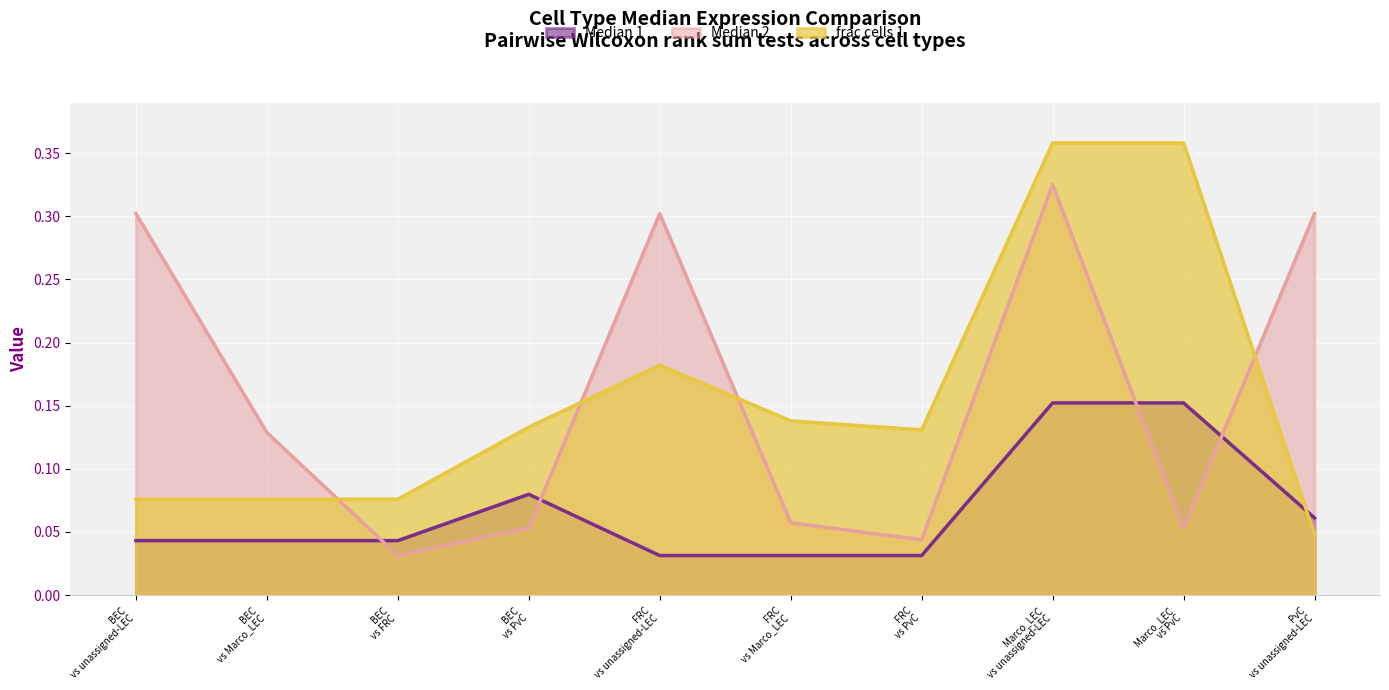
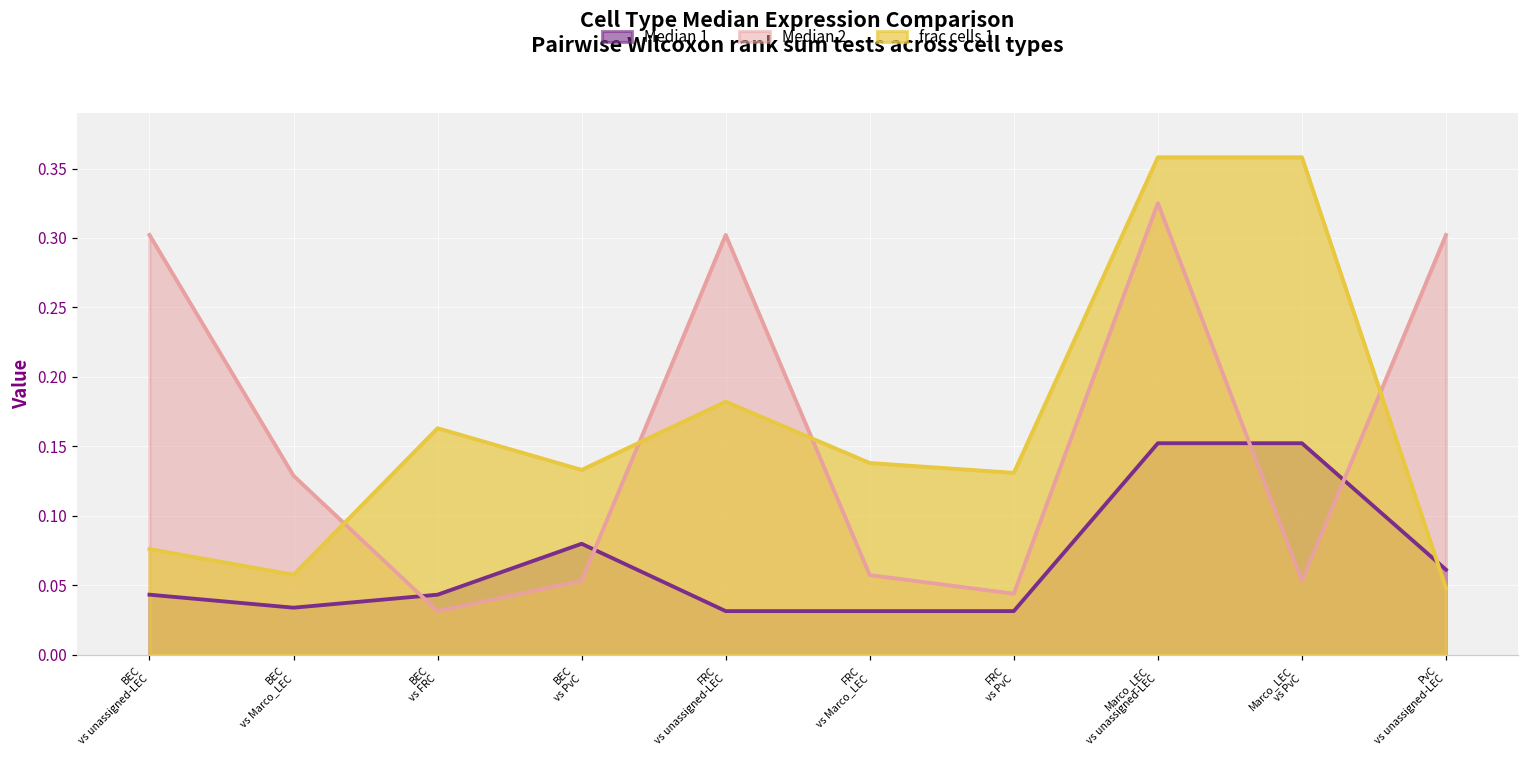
  {
    "Median 1": {
      "BEC vs unassigned-LEC": 0.043,
-     "BEC vs Marco_LEC": 0.043,
+     "BEC vs Marco_LEC": 0.034,
      "BEC vs FRC": 0.043,
      "BEC vs PvC": 0.080,
      "FRC vs unassigned-LEC": 0.031,
      "FRC vs Marco_LEC": 0.031,
      "FRC vs PvC": 0.031,
      "Marco_LEC vs unassigned-LEC": 0.152,
      "Marco_LEC vs PvC": 0.152,
      "PvC vs unassigned-LEC": 0.061
    },
    "Median 2": {
      "BEC vs unassigned-LEC": 0.302,
      "BEC vs Marco_LEC": 0.129,
      "BEC vs FRC": 0.031,
      "BEC vs PvC": 0.053,
      "FRC vs unassigned-LEC": 0.302,
      "FRC vs Marco_LEC": 0.057,
      "FRC vs PvC": 0.044,
      "Marco_LEC vs unassigned-LEC": 0.325,
      "Marco_LEC vs PvC": 0.053,
      "PvC vs unassigned-LEC": 0.302
    },
    "frac cells 1": {
      "BEC vs unassigned-LEC": 0.076,
-     "BEC vs Marco_LEC": 0.076,
-     "BEC vs FRC": 0.076,
+     "BEC vs Marco_LEC": 0.057,
+     "BEC vs FRC": 0.163,
      "BEC vs PvC": 0.133,
      "FRC vs unassigned-LEC": 0.182,
      "FRC vs Marco_LEC": 0.138,
      "FRC vs PvC": 0.131,
      "Marco_LEC vs unassigned-LEC": 0.358,
      "Marco_LEC vs PvC": 0.358,
      "PvC vs unassigned-LEC": 0.048
    }
  }
